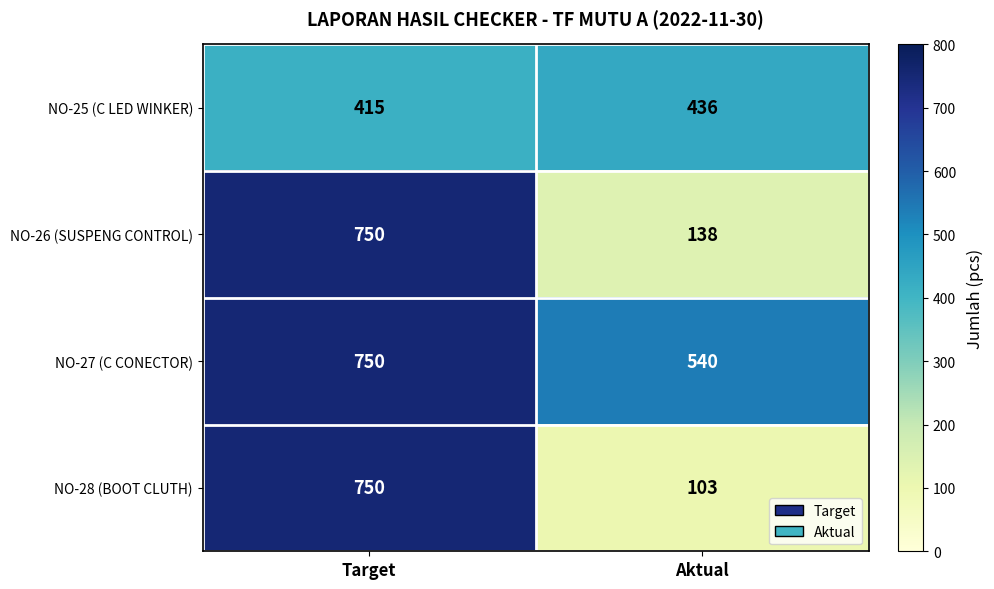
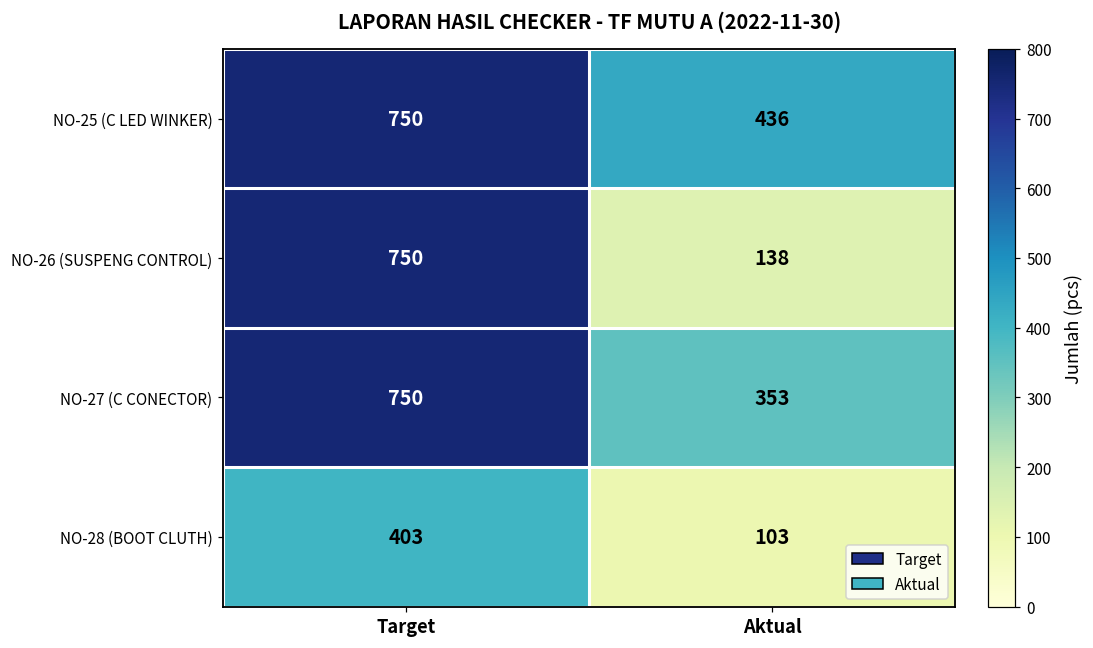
  {
    "NO-25 (C LED WINKER)": {
-     "Target": 415,
+     "Target": 750,
      "Aktual": 436
    },
    "NO-26 (SUSPENG CONTROL)": {
      "Target": 750,
      "Aktual": 138
    },
    "NO-27 (C CONECTOR)": {
      "Target": 750,
-     "Aktual": 540
+     "Aktual": 353
    },
    "NO-28 (BOOT CLUTH)": {
-     "Target": 750,
+     "Target": 403,
      "Aktual": 103
    }
  }
